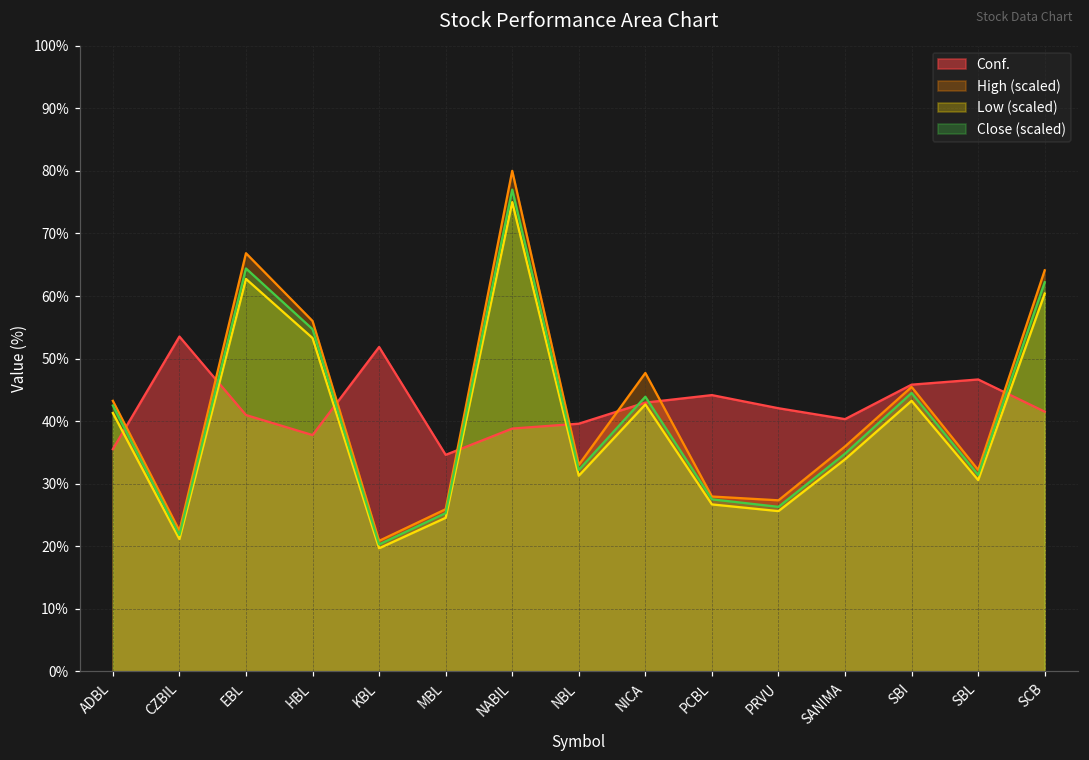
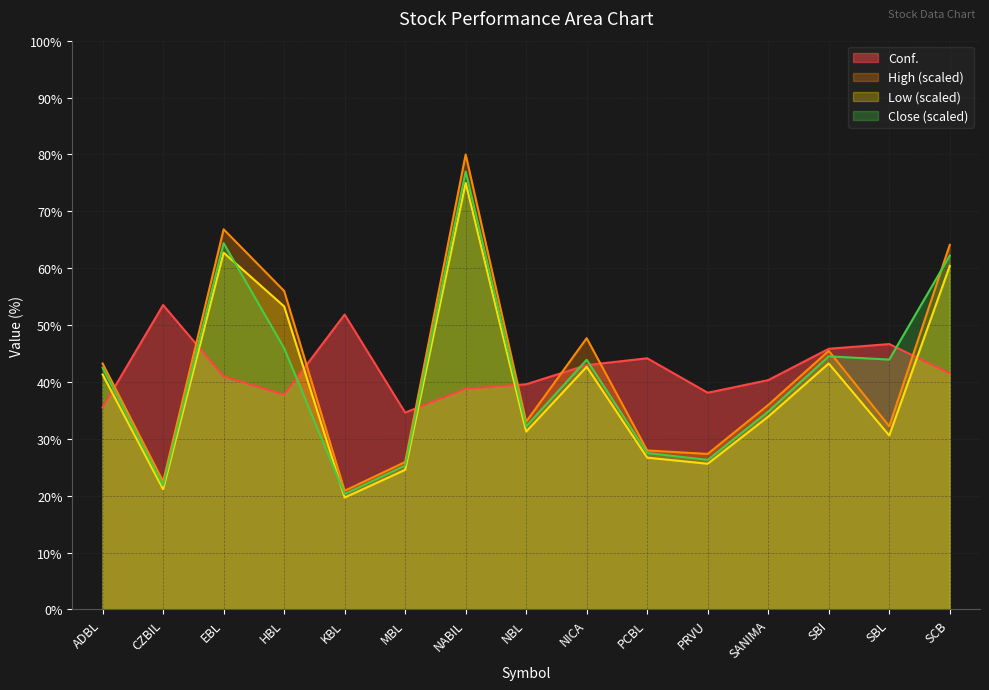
  {
    "Conf.": {
      "ADBL": "36%",
      "CZBIL": "54%",
      "EBL": "41%",
      "HBL": "38%",
      "KBL": "52%",
      "MBL": "35%",
      "NABIL": "39%",
      "NBL": "40%",
      "PCBL": "44%",
-     "PRVU": "42%",
+     "PRVU": "38%",
      "SANIMA": "40%",
      "SBL": "47%",
      "SCB": "42%"
    },
    "Close (scaled)": {
      "ADBL": "43%",
      "CZBIL": "22%",
      "EBL": "64%",
-     "HBL": "55%",
+     "HBL": "46%",
      "KBL": "20%",
      "MBL": "25%",
      "NABIL": "77%",
      "NBL": "32%",
      "NICA": "44%",
      "PRVU": "26%",
      "SANIMA": "35%",
      "SBI": "45%",
-     "SBL": "31%",
+     "SBL": "44%",
      "SCB": "62%"
    }
  }
